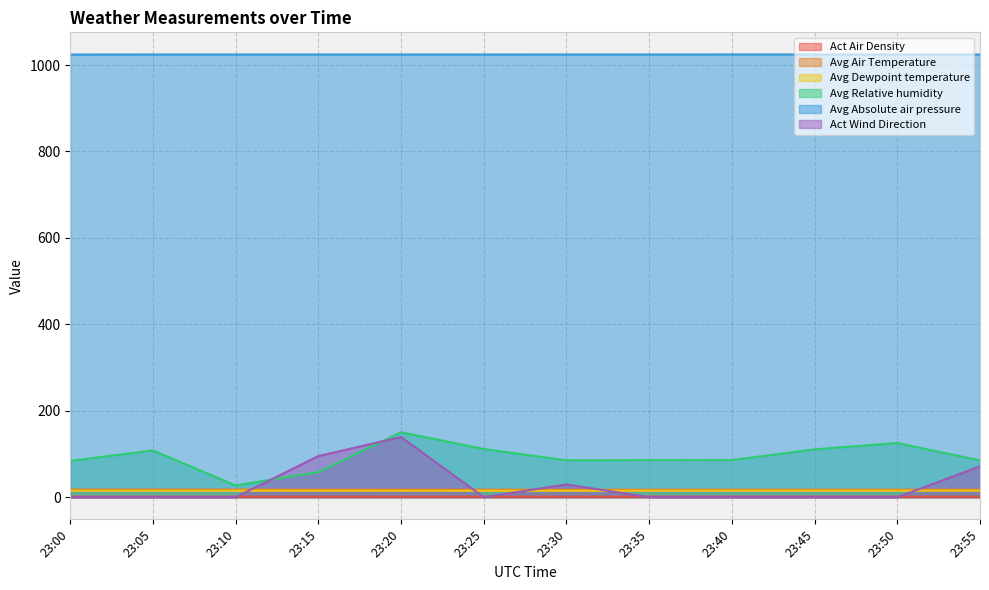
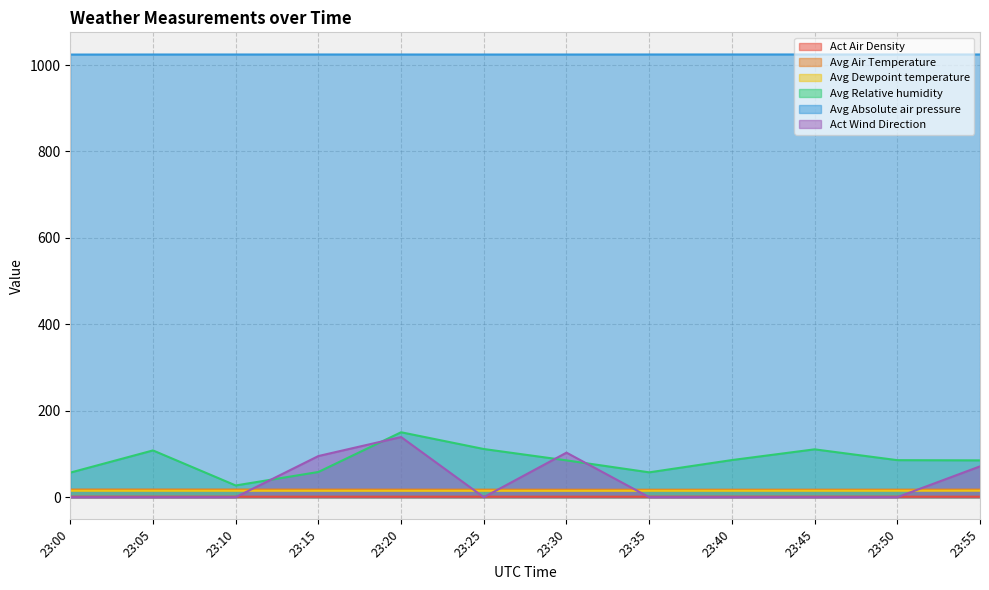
  {
    "Avg Relative humidity": {
-     "23:00": 80,
+     "23:00": 60,
      "23:05": 110,
      "23:10": 30,
      "23:15": 60,
      "23:20": 150,
      "23:25": 110,
      "23:30": 90,
-     "23:35": 90,
+     "23:35": 60,
      "23:40": 90,
      "23:45": 110,
-     "23:50": 130,
+     "23:50": 90,
      "23:55": 90
    },
    "Avg Absolute air pressure": {
      "23:00": 1020,
      "23:05": 1020,
      "23:10": 1020,
      "23:15": 1020,
      "23:20": 1020,
      "23:25": 1020,
      "23:30": 1020,
      "23:35": 1020,
      "23:40": 1020,
      "23:55": 1020
    },
    "Act Wind Direction": {
      "23:15": 100,
      "23:20": 140,
-     "23:30": 30,
+     "23:30": 100,
      "23:55": 70
    }
  }
